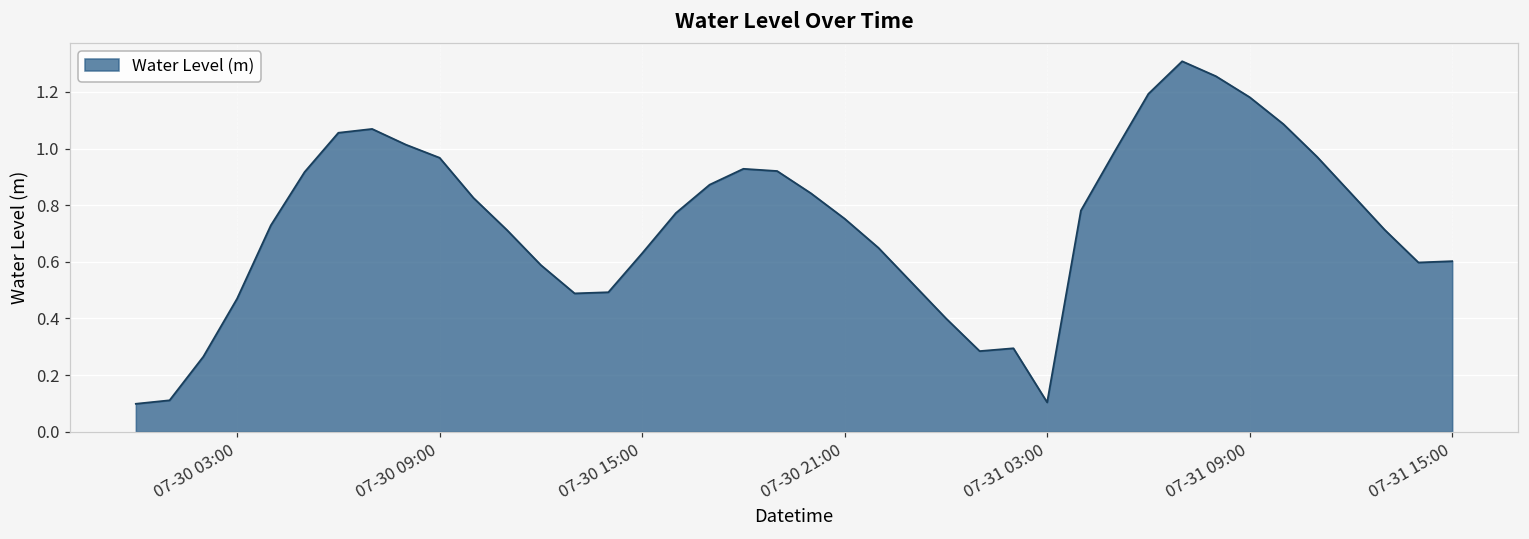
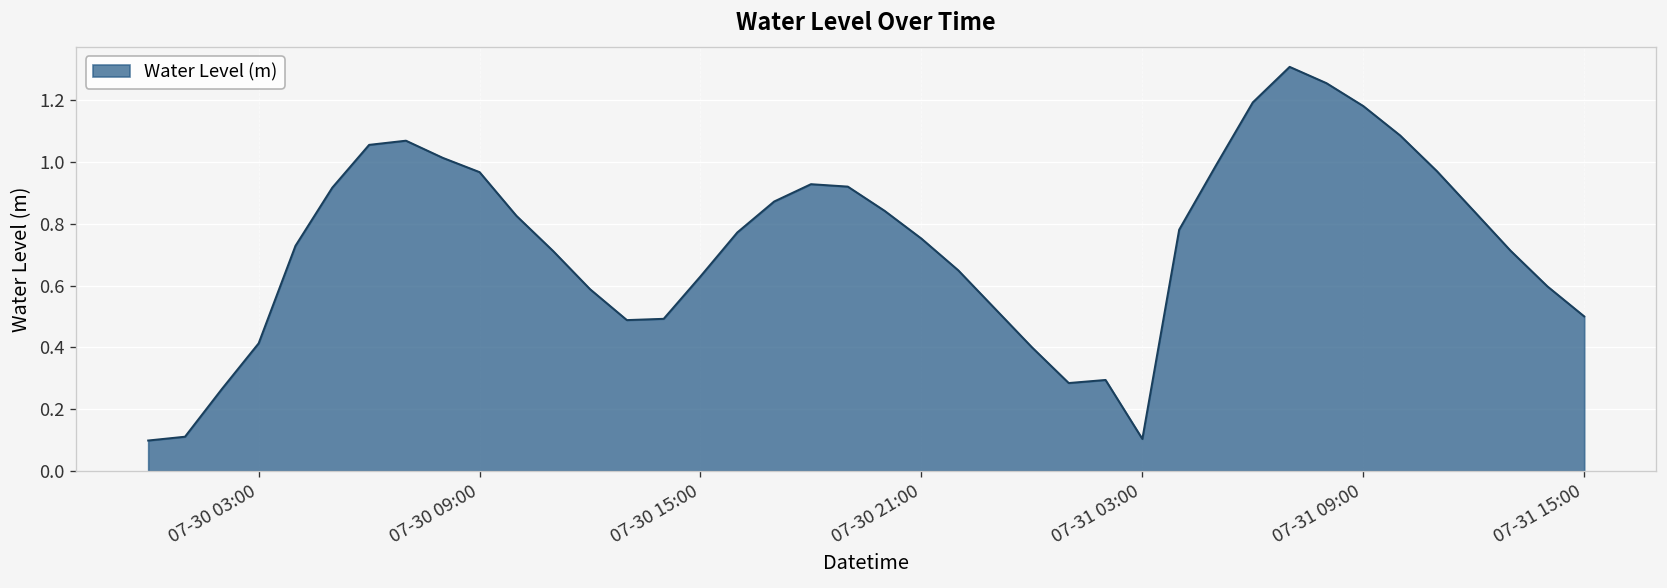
  {
-   "07-30 03:00": 0.47,
+   "07-30 03:00": 0.41,
    "07-30 09:00": 0.97,
    "07-30 15:00": 0.63,
    "07-30 21:00": 0.75,
    "07-31 03:00": 0.10,
    "07-31 09:00": 1.18,
-   "07-31 15:00": 0.60
+   "07-31 15:00": 0.50
  }
